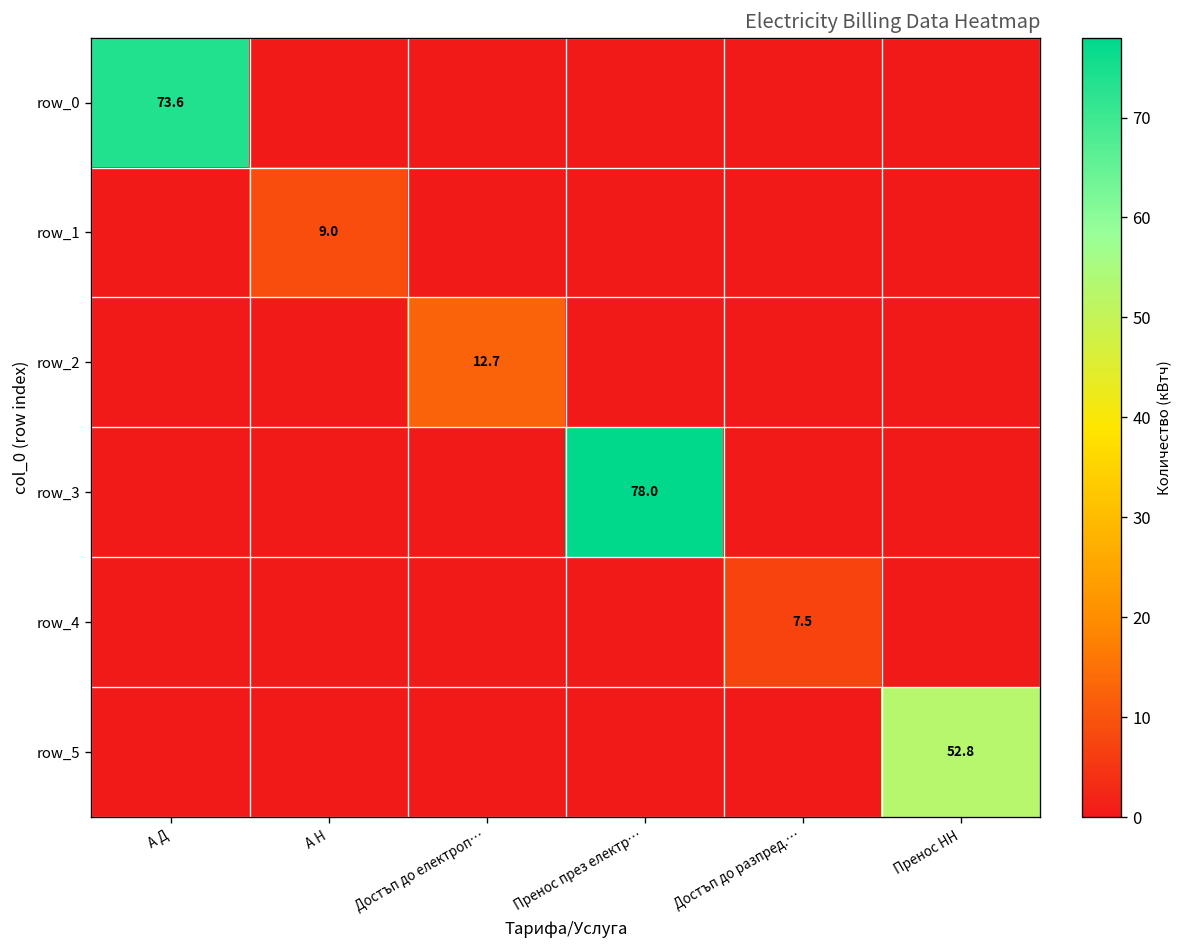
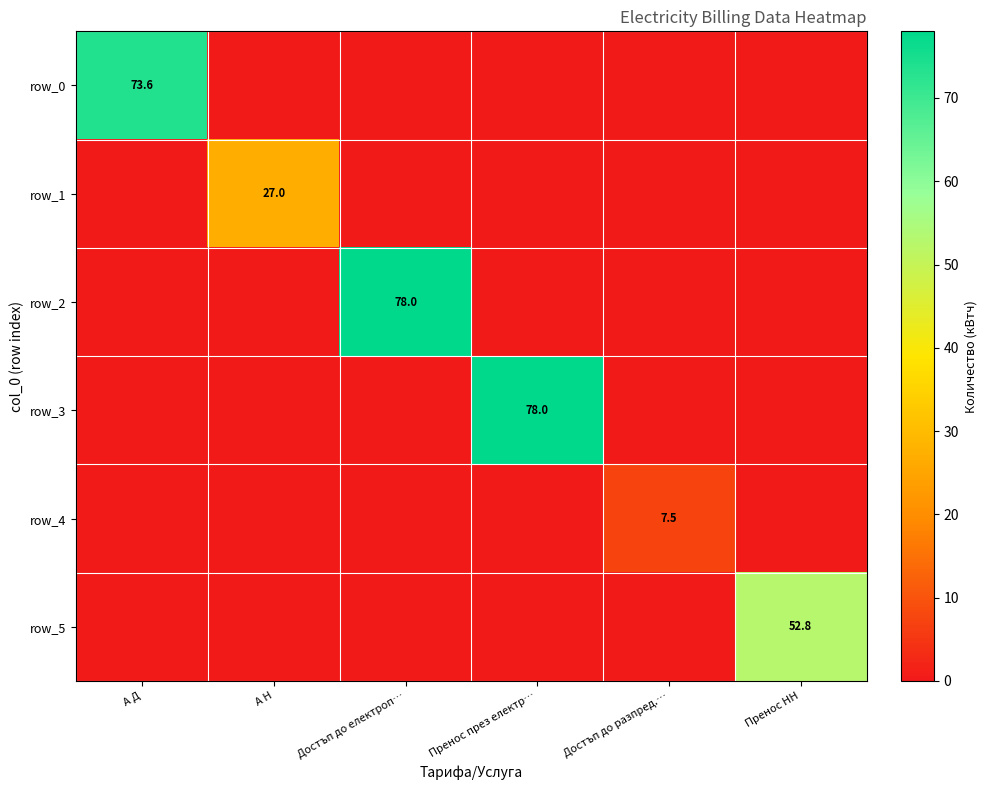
  {
    "row_0": {
      "А Д": 73.6
    },
    "row_1": {
-     "А Н": 9.0
+     "А Н": 27.0
    },
    "row_2": {
-     "Достъп до електроп…": 12.7
+     "Достъп до електроп…": 78.0
    },
    "row_3": {
      "Пренос през електр…": 78.0
    },
    "row_4": {
      "Достъп до разпред.…": 7.5
    },
    "row_5": {
      "Пренос НН": 52.8
    }
  }
